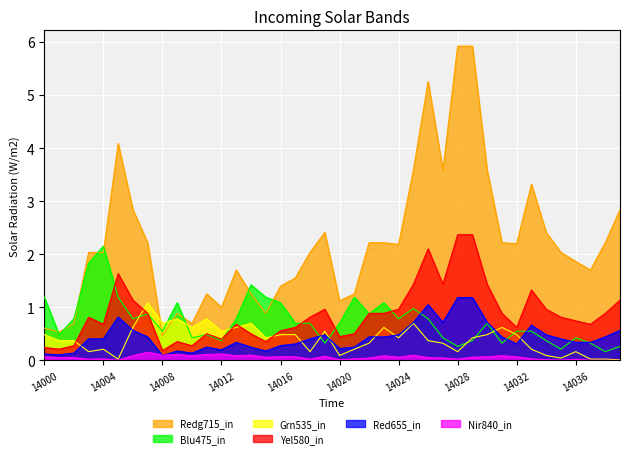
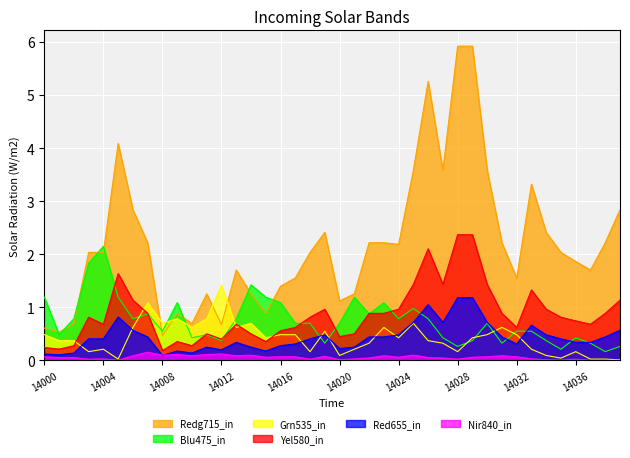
  {
    "Redg715_in": {
      "14000": 0.6,
      "14004": 2.0,
      "14008": 0.5,
-     "14012": 1.0,
+     "14012": 0.7,
      "14016": 1.4,
      "14020": 1.1,
      "14024": 2.2,
      "14028": 5.9,
-     "14032": 2.2,
+     "14032": 1.6,
      "14036": 1.9
    },
    "Blu475_in": {
      "14000": 1.2,
      "14004": 2.2,
      "14008": 0.6,
      "14016": 1.1,
      "14020": 0.7,
      "14024": 0.8,
      "14028": 0.3,
      "14032": 0.6,
      "14036": 0.4
    },
    "Grn535_in": {
      "14000": 0.5,
      "14004": 0.2,
      "14008": 0.7,
-     "14012": 0.6,
+     "14012": 1.4,
      "14016": 0.5,
      "14020": 0.1,
      "14024": 0.4,
      "14028": 0.2,
      "14032": 0.5,
      "14036": 0.2
    },
    "Yel580_in": {
      "14000": 0.2,
      "14004": 0.7,
      "14008": 0.2,
      "14016": 0.6,
      "14020": 0.4,
      "14024": 1.0,
      "14028": 2.4,
      "14032": 0.6,
      "14036": 0.7
    },
    "Red655_in": {
      "14000": 0.1,
      "14004": 0.4,
      "14012": 0.2,
      "14016": 0.3,
      "14020": 0.2,
      "14024": 0.5,
      "14028": 1.2,
      "14032": 0.3,
      "14036": 0.3
    },
    "Nir840_in": {
      "14000": 0.1,
      "14004": 0.0,
      "14012": 0.1,
      "14016": 0.1,
      "14020": 0.0,
      "14024": 0.1,
      "14028": 0.0,
      "14032": 0.1,
      "14036": 0.0
    }
  }
